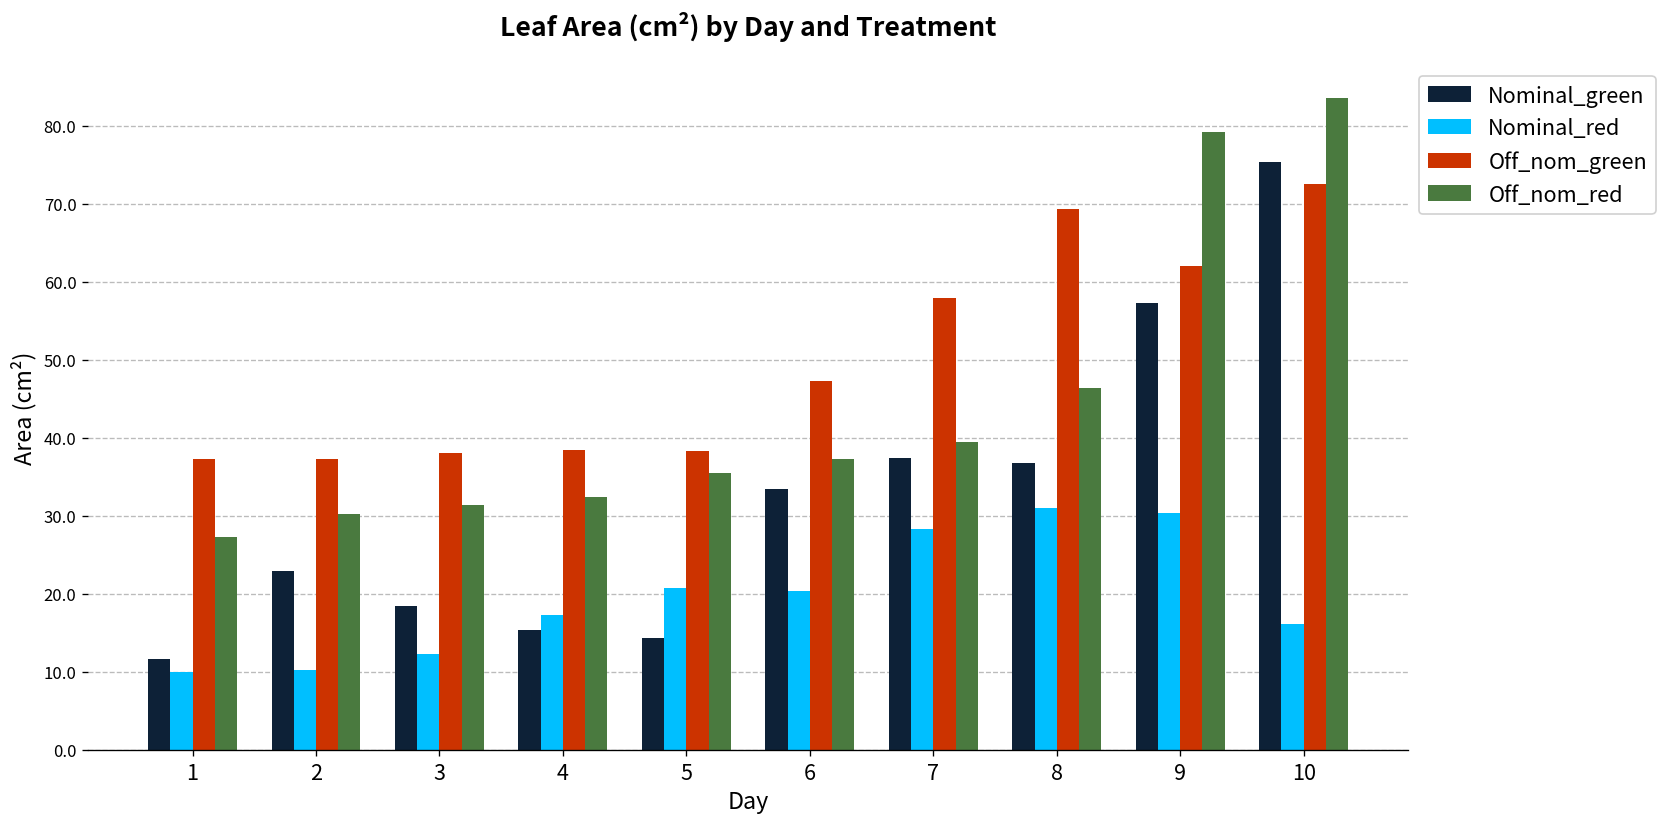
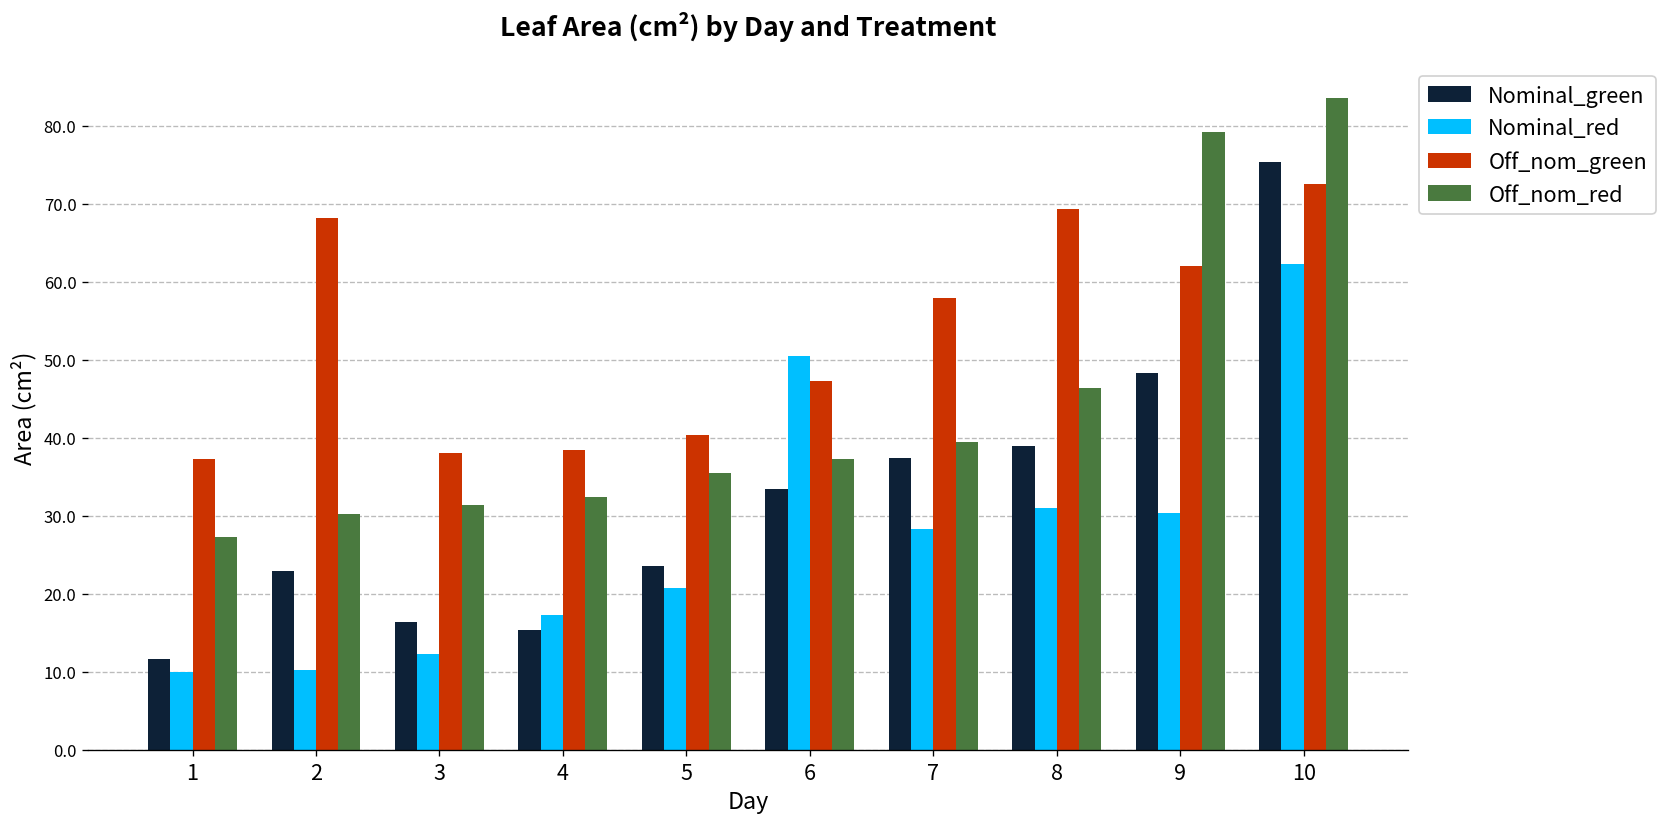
  {
    "Nominal_green": {
      "1": 12,
      "2": 23,
-     "3": 18,
+     "3": 16,
      "4": 15,
-     "5": 14,
+     "5": 24,
      "6": 33,
      "7": 37,
-     "8": 37,
-     "9": 57,
+     "8": 39,
+     "9": 48,
      "10": 75
    },
    "Nominal_red": {
      "1": 10,
      "2": 10,
      "3": 12,
      "4": 17,
      "5": 21,
-     "6": 20,
+     "6": 51,
      "7": 28,
      "8": 31,
      "9": 30,
-     "10": 16
+     "10": 62
    },
    "Off_nom_green": {
      "1": 37,
-     "2": 37,
+     "2": 68,
      "3": 38,
      "4": 38,
-     "5": 38,
+     "5": 40,
      "6": 47,
      "7": 58,
      "8": 69,
      "9": 62,
      "10": 73
    },
    "Off_nom_red": {
      "1": 27,
      "2": 30,
      "3": 31,
      "4": 32,
      "5": 35,
      "6": 37,
      "7": 39,
      "8": 46,
      "9": 79,
      "10": 84
    }
  }
